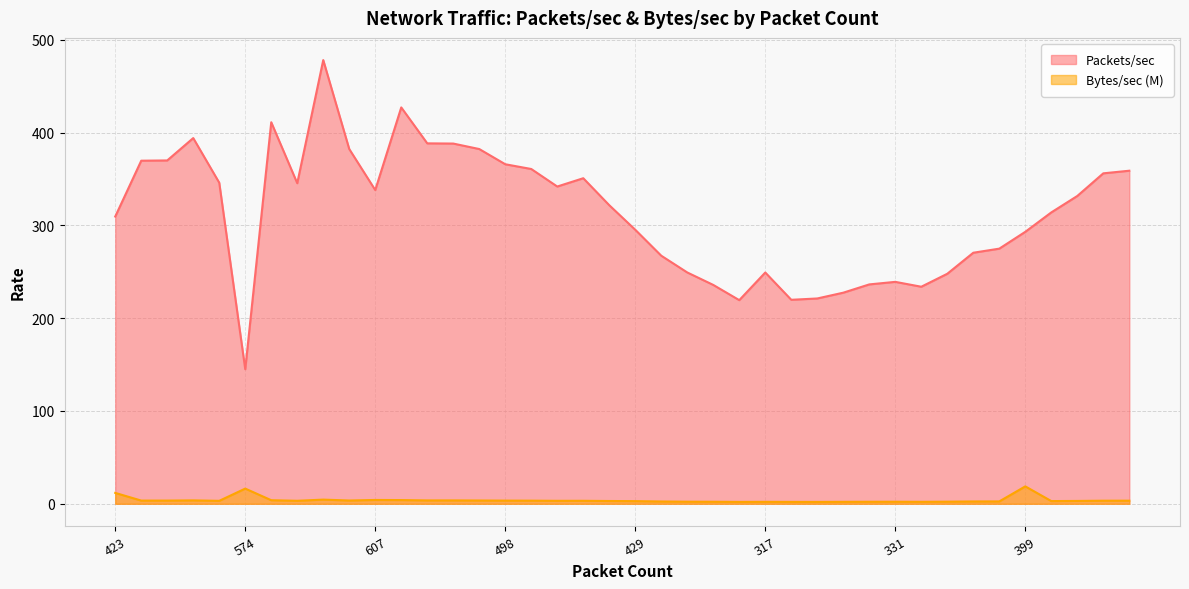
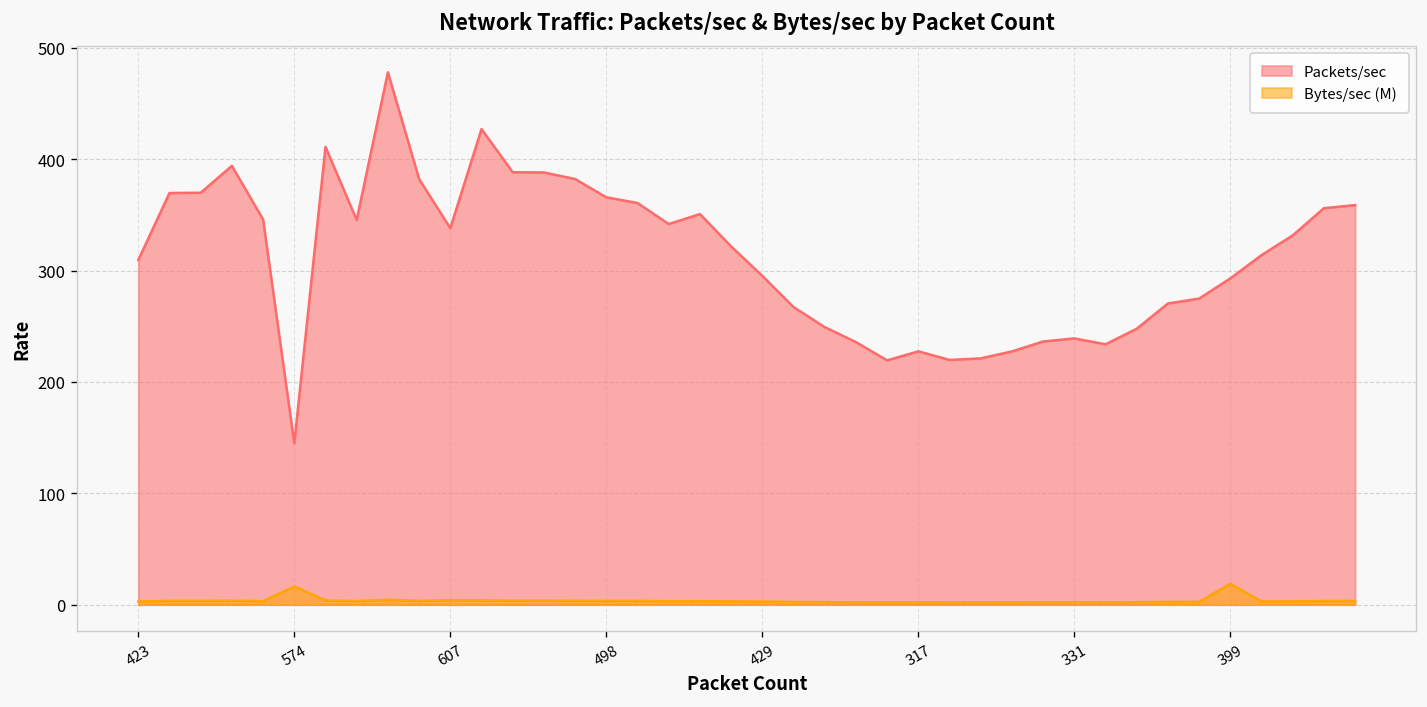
  {
    "Packets/sec": {
      "423": 310,
      "574": 140,
      "607": 340,
      "498": 370,
      "429": 300,
-     "317": 250,
+     "317": 230,
      "331": 240,
      "399": 290
    },
    "Bytes/sec (M)": {
-     "423": 10,
+     "423": 0,
      "574": 20,
      "607": 0,
      "498": 0,
      "429": 0,
      "317": 0,
      "331": 0,
      "399": 20
    }
  }
